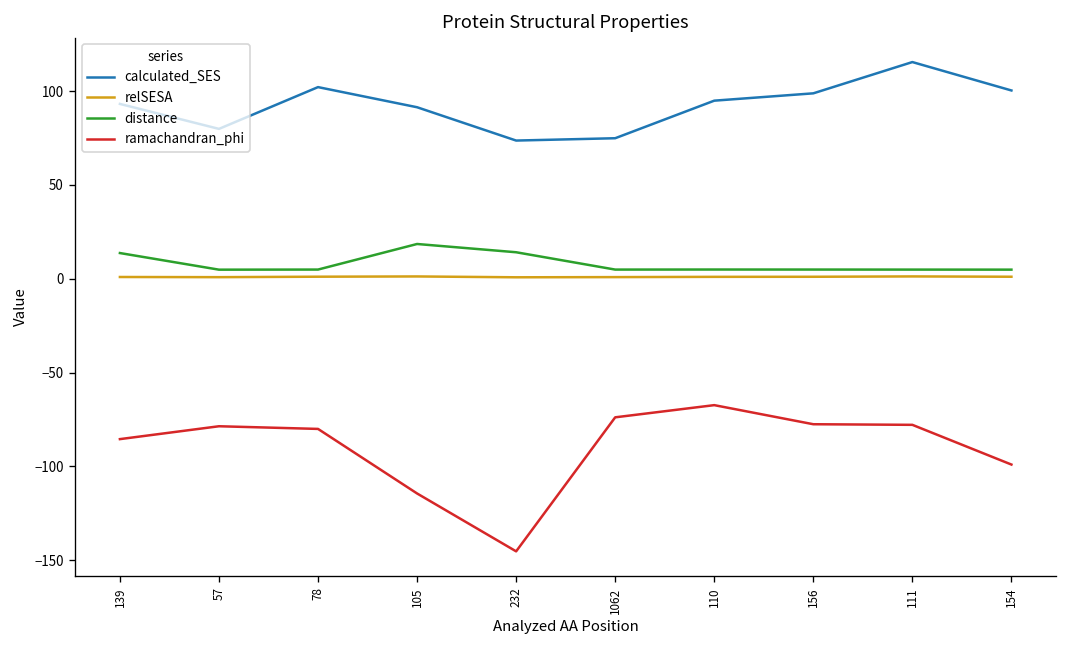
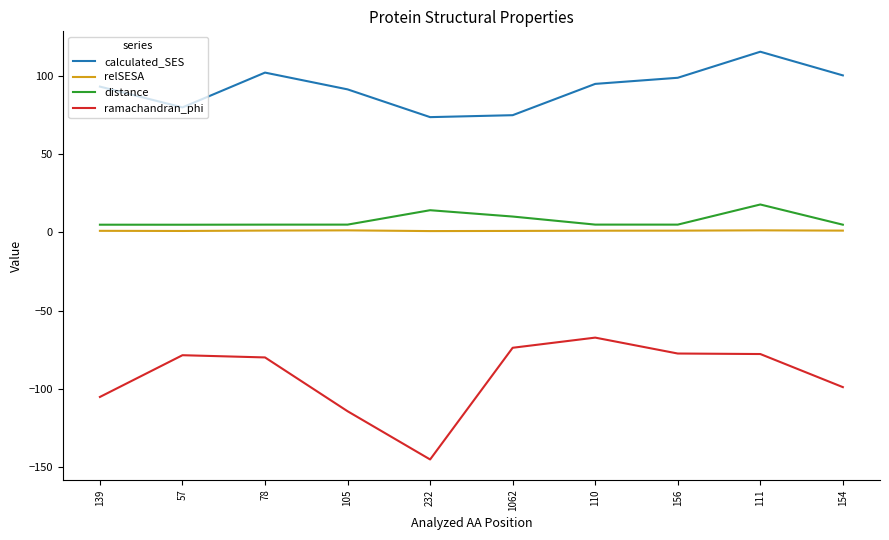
  {
    "calculated_SES": {
      "78": 102,
      "105": 91,
      "232": 74,
      "1062": 75,
      "110": 95,
      "156": 99,
      "111": 116,
      "154": 100
    },
    "relSESA": {
      "139": 1,
      "57": 1,
      "78": 1,
      "105": 1,
      "232": 1,
      "1062": 1,
      "110": 1,
      "156": 1,
      "111": 1,
      "154": 1
    },
    "distance": {
-     "139": 14,
+     "139": 5,
      "57": 5,
      "78": 5,
-     "105": 19,
+     "105": 5,
      "232": 14,
-     "1062": 5,
+     "1062": 10,
      "110": 5,
      "156": 5,
-     "111": 5,
+     "111": 18,
      "154": 5
    },
    "ramachandran_phi": {
-     "139": -85,
+     "139": -105,
      "57": -79,
      "78": -80,
      "105": -114,
      "232": -145,
      "1062": -74,
      "110": -67,
      "156": -77,
      "111": -78,
      "154": -99
    }
  }
